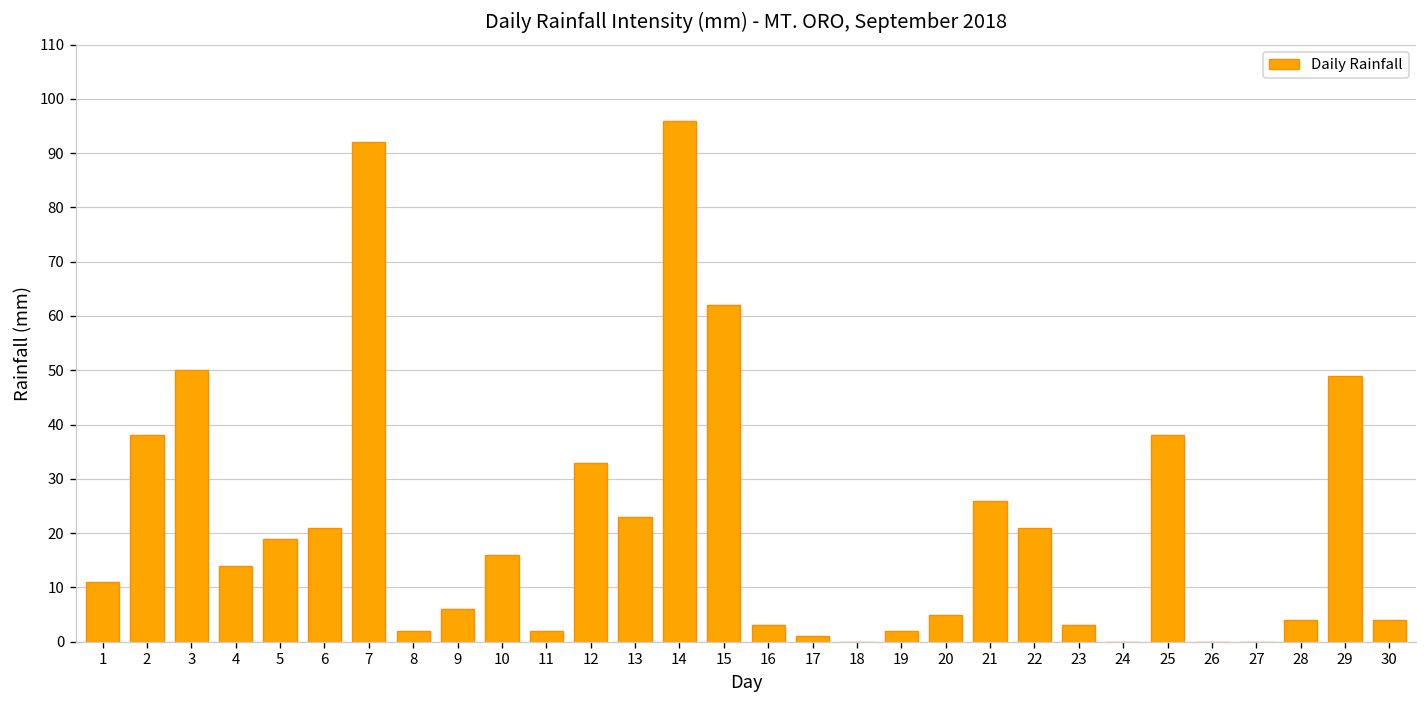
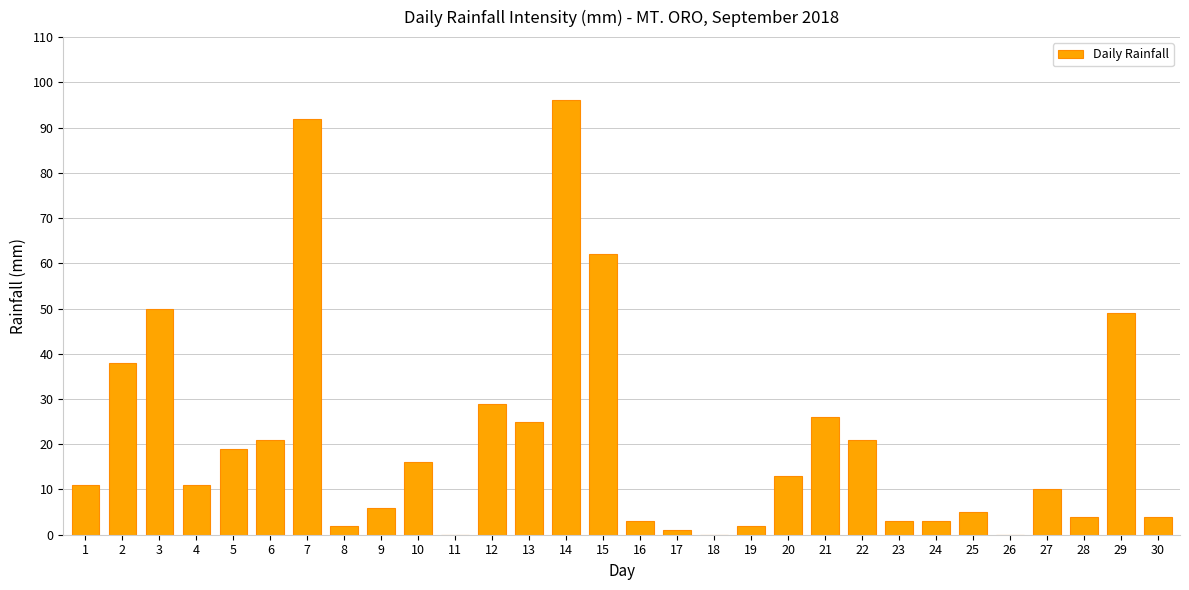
  {
    "1": 11,
    "2": 38,
    "3": 50,
-   "4": 14,
+   "4": 11,
    "5": 19,
    "6": 21,
    "7": 92,
    "8": 2,
    "9": 6,
    "10": 16,
-   "11": 2,
-   "12": 33,
-   "13": 23,
+   "11": 0,
+   "12": 29,
+   "13": 25,
    "14": 96,
    "15": 62,
    "16": 3,
    "17": 1,
    "18": 0,
    "19": 2,
-   "20": 5,
+   "20": 13,
    "21": 26,
    "22": 21,
    "23": 3,
-   "24": 0,
-   "25": 38,
+   "24": 3,
+   "25": 5,
    "26": 0,
-   "27": 0,
+   "27": 10,
    "28": 4,
    "29": 49,
    "30": 4
  }
